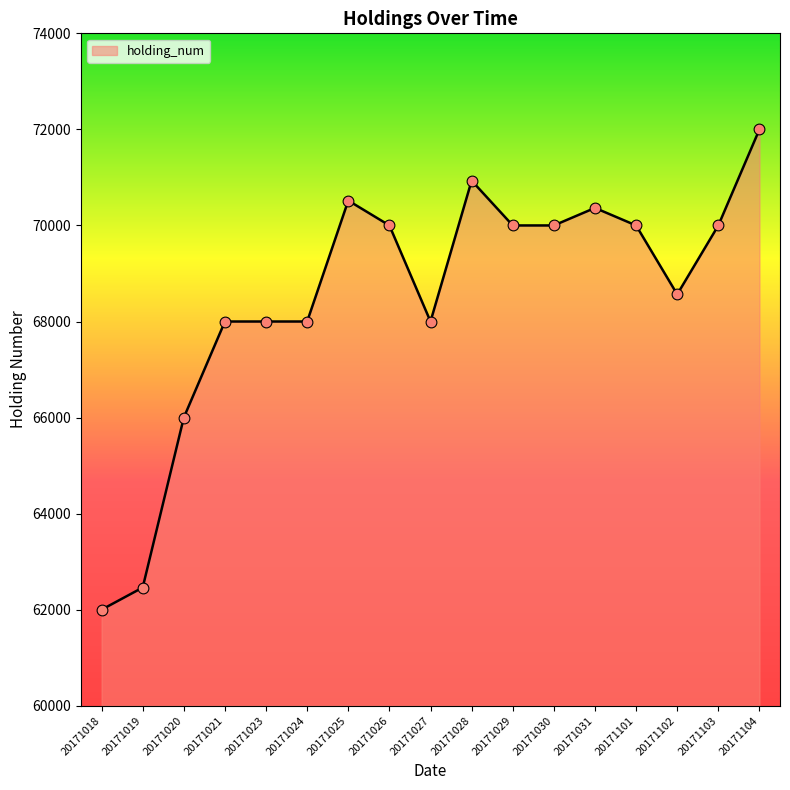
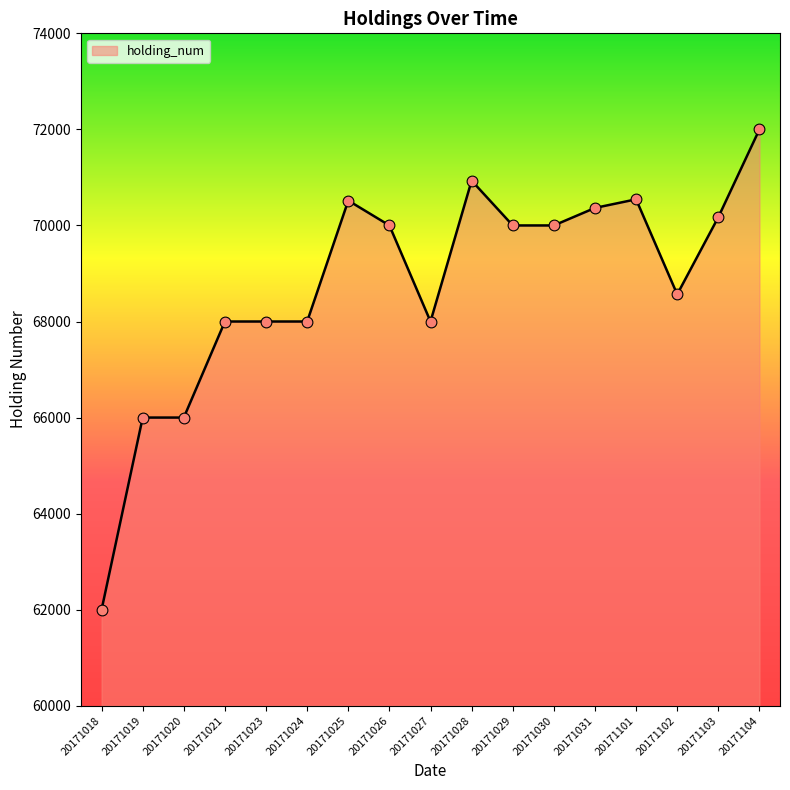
  {
    "20171018": 62000,
-   "20171019": 62500,
+   "20171019": 66000,
    "20171020": 66000,
    "20171021": 68000,
    "20171023": 68000,
    "20171024": 68000,
    "20171025": 70500,
    "20171026": 70000,
    "20171027": 68000,
    "20171028": 70900,
    "20171029": 70000,
    "20171030": 70000,
    "20171031": 70400,
-   "20171101": 70000,
+   "20171101": 70500,
    "20171102": 68600,
-   "20171103": 70000,
+   "20171103": 70200,
    "20171104": 72000
  }
